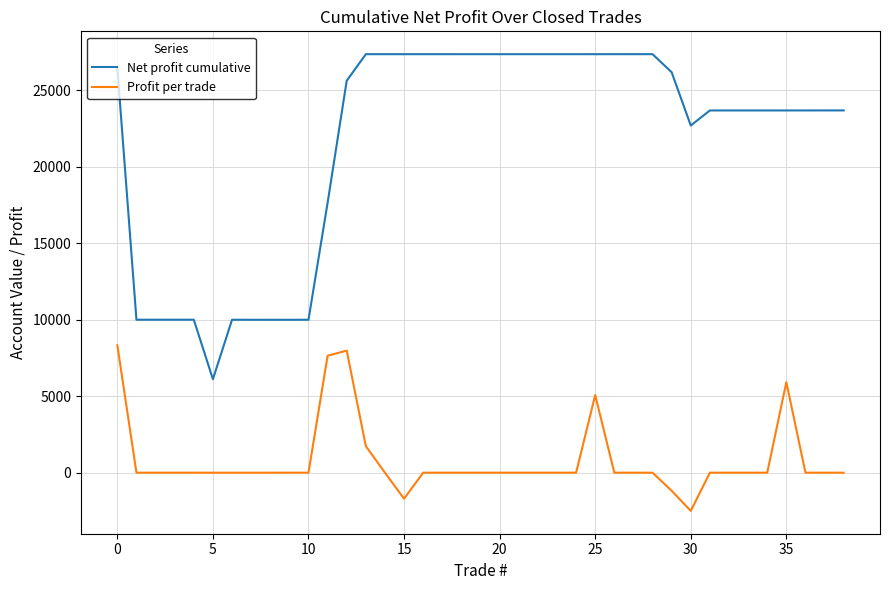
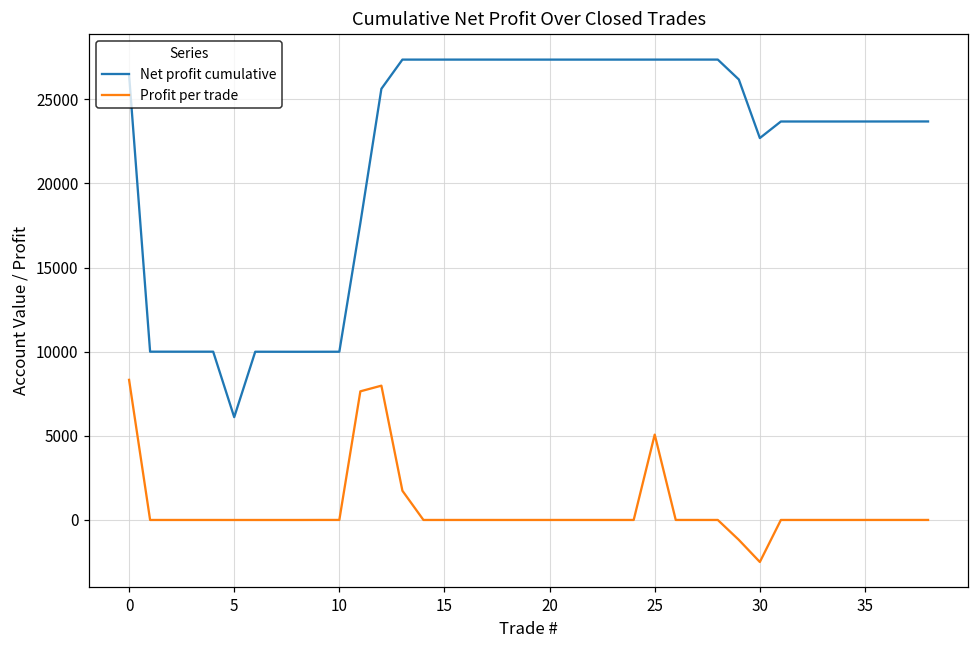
  {
    "Net profit cumulative": {
      "5": 6100,
      "10": 10000,
      "15": 27400,
      "20": 27400,
      "25": 27400,
      "30": 22700,
      "35": 23700
    },
    "Profit per trade": {
      "0": 8300,
      "5": 0,
      "10": 0,
-     "15": -1700,
+     "15": 0,
      "20": 0,
      "25": 5100,
      "30": -2500,
-     "35": 5900
+     "35": 0
    }
  }
